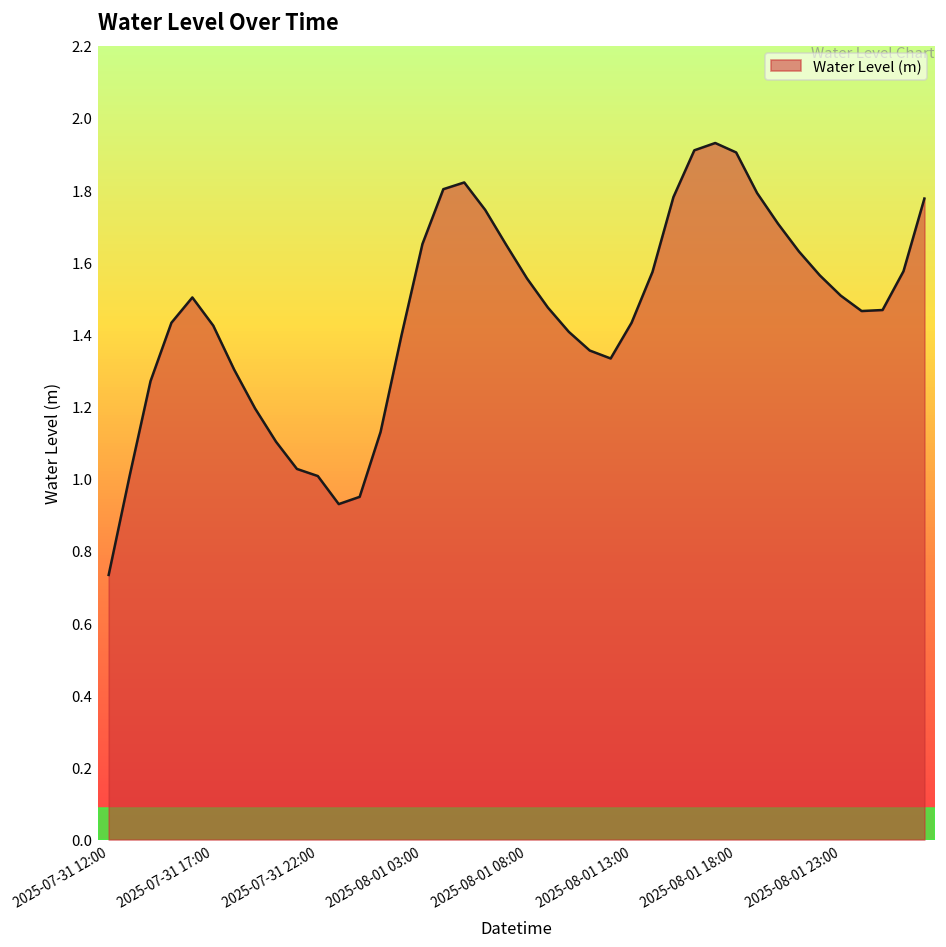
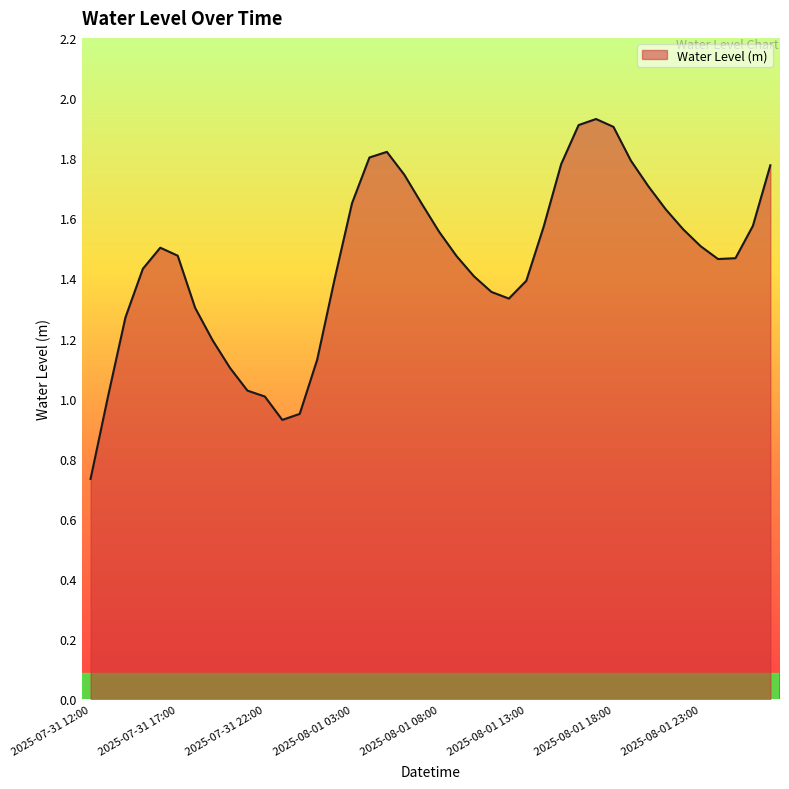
  {
    "2025-07-31 12:00": 0.73,
-   "2025-07-31 17:00": 1.42,
+   "2025-07-31 17:00": 1.48,
    "2025-07-31 22:00": 1.01,
    "2025-08-01 03:00": 1.65,
    "2025-08-01 08:00": 1.55,
-   "2025-08-01 13:00": 1.43,
+   "2025-08-01 13:00": 1.39,
    "2025-08-01 18:00": 1.90,
    "2025-08-01 23:00": 1.51
  }
